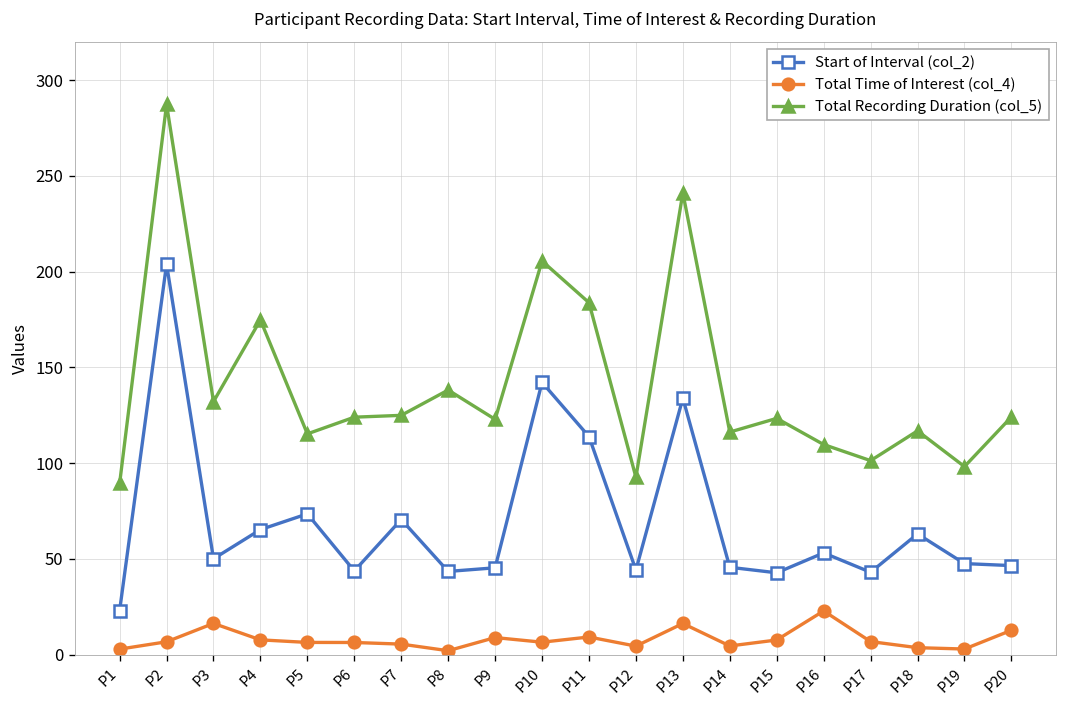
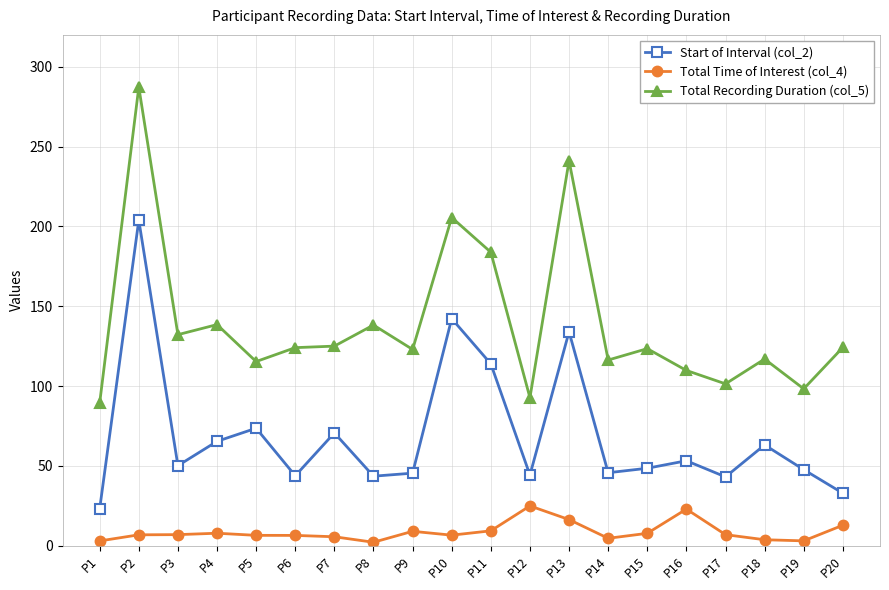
  {
    "Start of Interval (col_2)": {
      "P1": 23,
      "P2": 204,
      "P3": 50,
      "P4": 65,
      "P5": 74,
      "P6": 44,
      "P7": 71,
      "P8": 43,
      "P9": 45,
      "P10": 142,
      "P11": 114,
      "P12": 44,
      "P13": 134,
      "P14": 46,
-     "P15": 43,
+     "P15": 48,
      "P16": 53,
      "P17": 43,
      "P18": 63,
      "P19": 48,
-     "P20": 47
+     "P20": 33
    },
    "Total Time of Interest (col_4)": {
      "P1": 3,
      "P2": 7,
-     "P3": 16,
+     "P3": 7,
      "P4": 8,
      "P5": 6,
      "P6": 6,
      "P7": 6,
      "P8": 2,
      "P9": 9,
      "P10": 7,
      "P11": 9,
-     "P12": 5,
+     "P12": 25,
      "P13": 16,
      "P14": 5,
      "P15": 8,
      "P16": 23,
      "P17": 7,
      "P18": 4,
      "P19": 3,
      "P20": 13
    },
    "Total Recording Duration (col_5)": {
      "P1": 89,
      "P2": 287,
      "P3": 132,
-     "P4": 175,
+     "P4": 138,
      "P5": 115,
      "P6": 124,
      "P7": 125,
      "P8": 138,
      "P9": 123,
      "P10": 206,
      "P11": 184,
      "P12": 93,
      "P13": 241,
      "P14": 116,
      "P15": 123,
      "P16": 110,
      "P17": 101,
      "P18": 117,
      "P19": 98,
      "P20": 124
    }
  }
